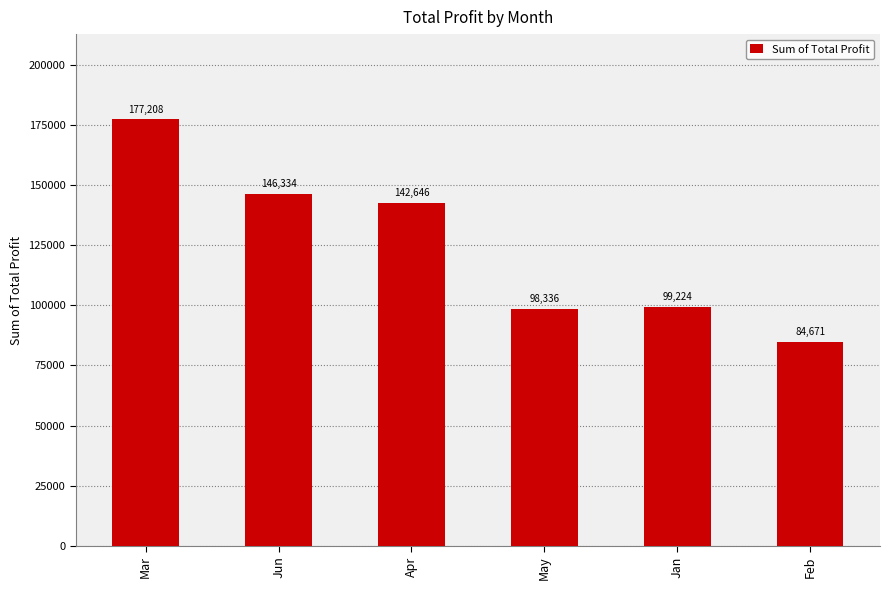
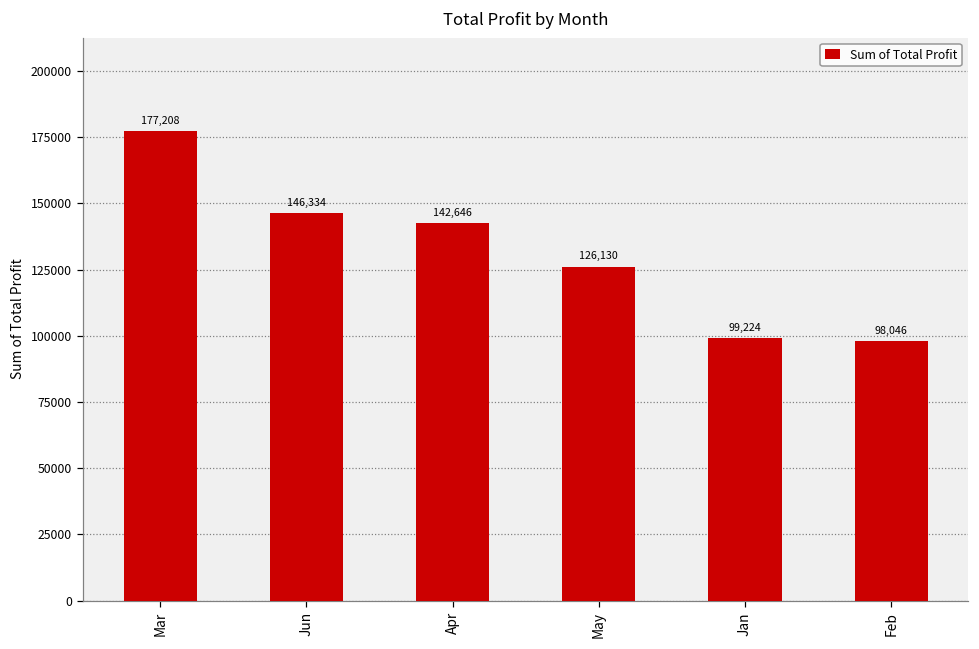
  {
    "Mar": "177,208",
    "Jun": "146,334",
    "Apr": "142,646",
-   "May": "98,336",
+   "May": "126,130",
    "Jan": "99,224",
-   "Feb": "84,671"
+   "Feb": "98,046"
  }
